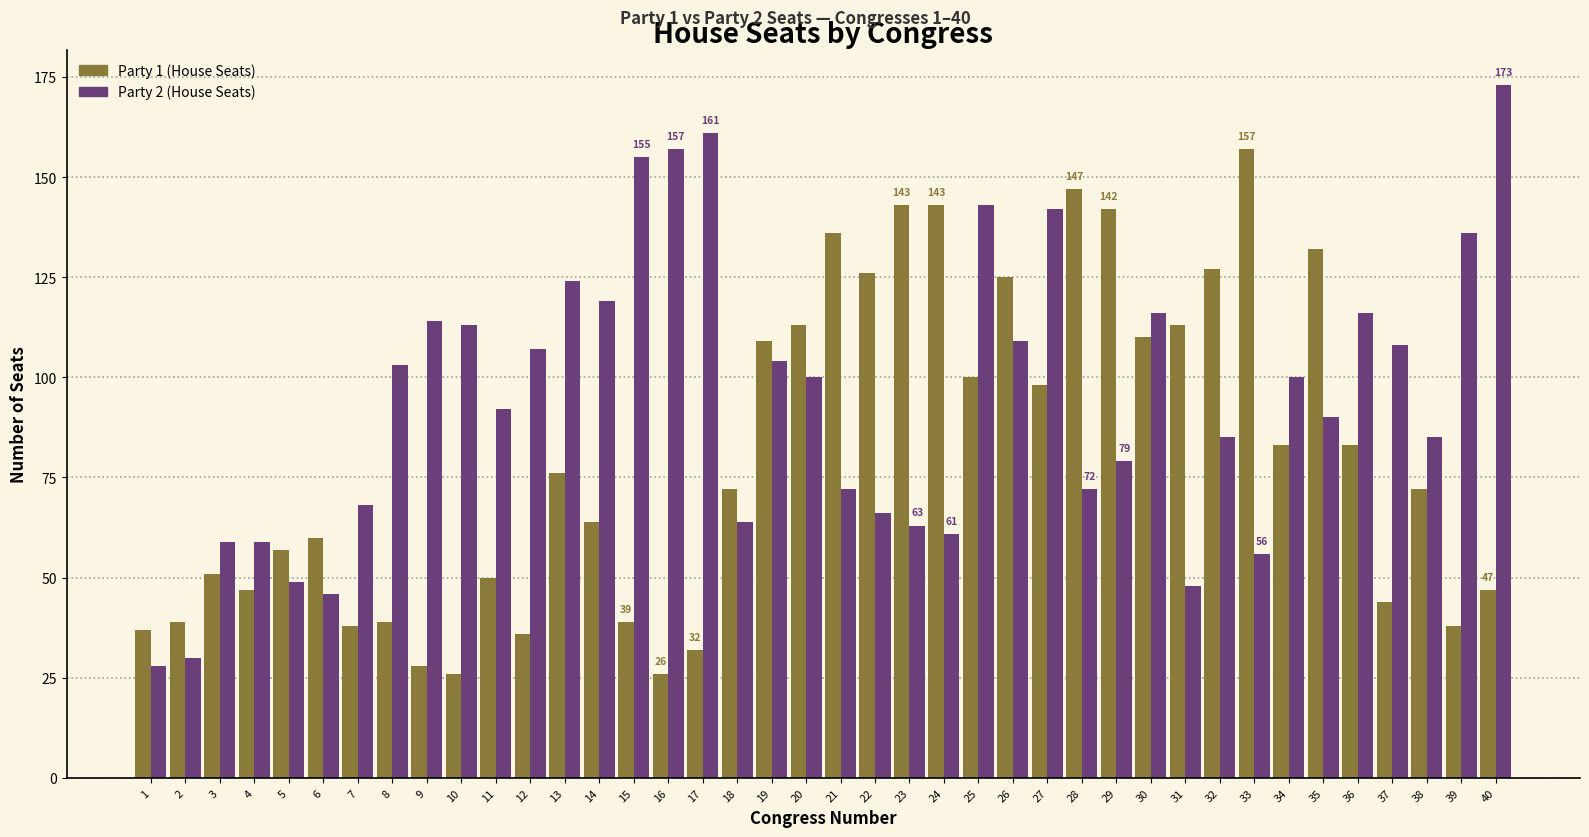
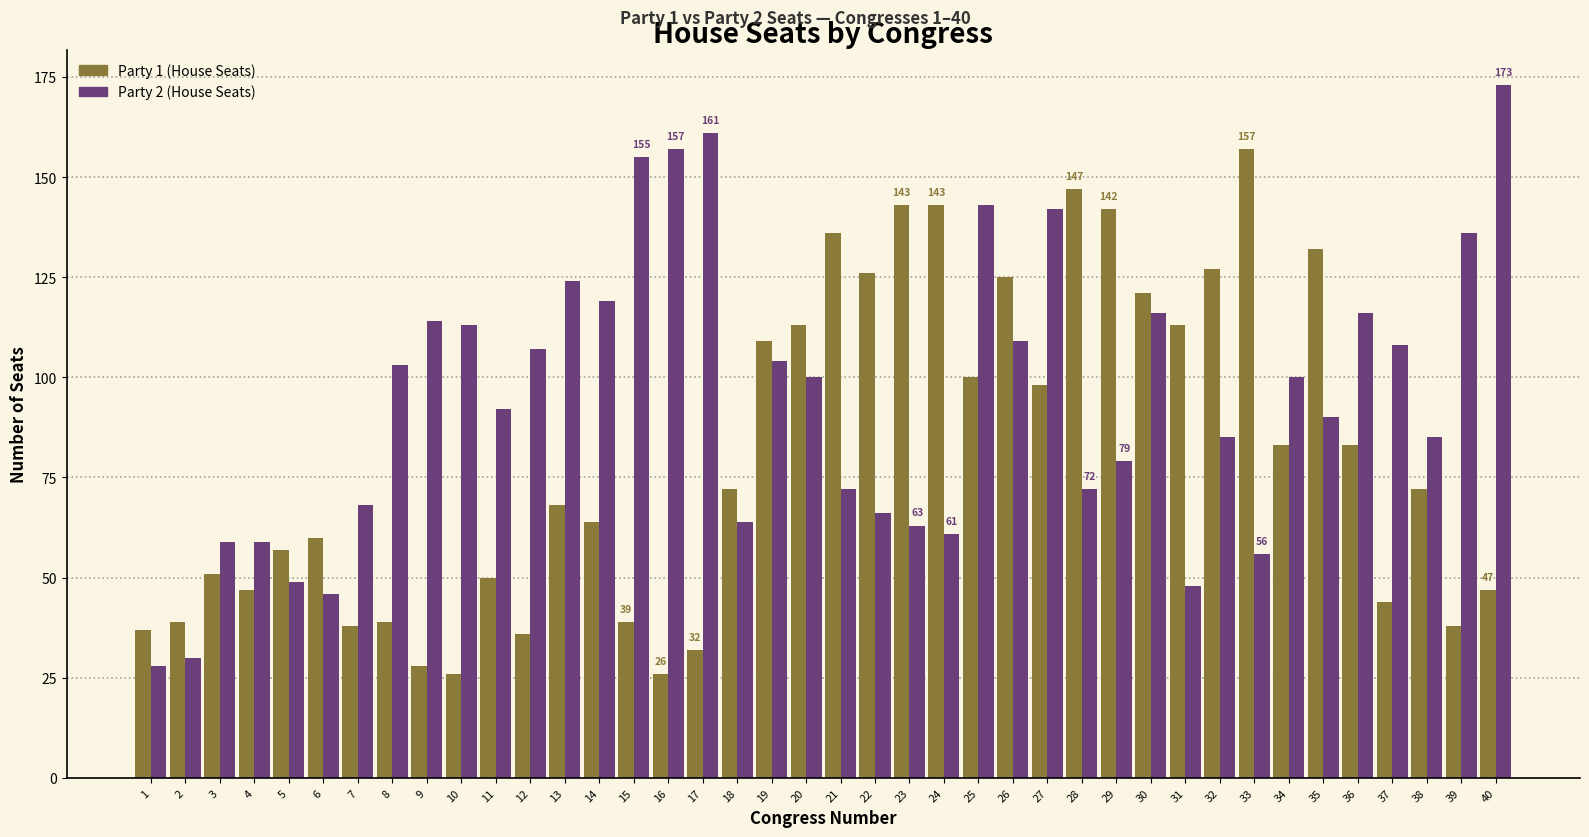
  {
    "Party 1 (House Seats)": {
      "1": 37,
      "2": 39,
      "3": 51,
      "4": 47,
      "5": 57,
      "6": 60,
      "7": 38,
      "8": 39,
      "9": 28,
      "10": 26,
      "11": 50,
      "12": 36,
-     "13": 76,
+     "13": 68,
      "14": 64,
      "18": 72,
      "19": 109,
      "20": 113,
      "21": 136,
      "22": 126,
      "25": 100,
      "26": 125,
      "27": 98,
-     "30": 110,
+     "30": 121,
      "31": 113,
      "32": 127,
      "34": 83,
      "35": 132,
      "36": 83,
      "37": 44,
      "38": 72,
      "39": 38
    },
    "Party 2 (House Seats)": {
      "15": 155,
      "16": 157,
      "17": 161,
      "23": 63,
      "24": 61,
      "28": 72,
      "29": 79,
      "33": 56,
      "40": 173
    }
  }
